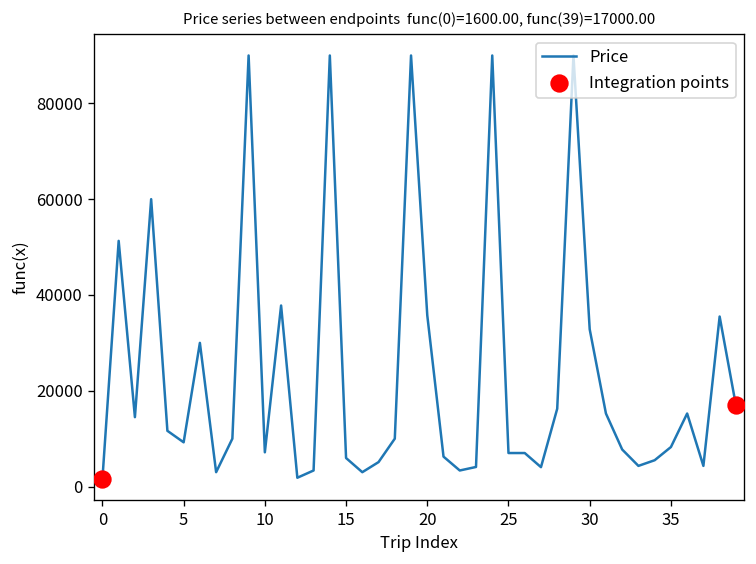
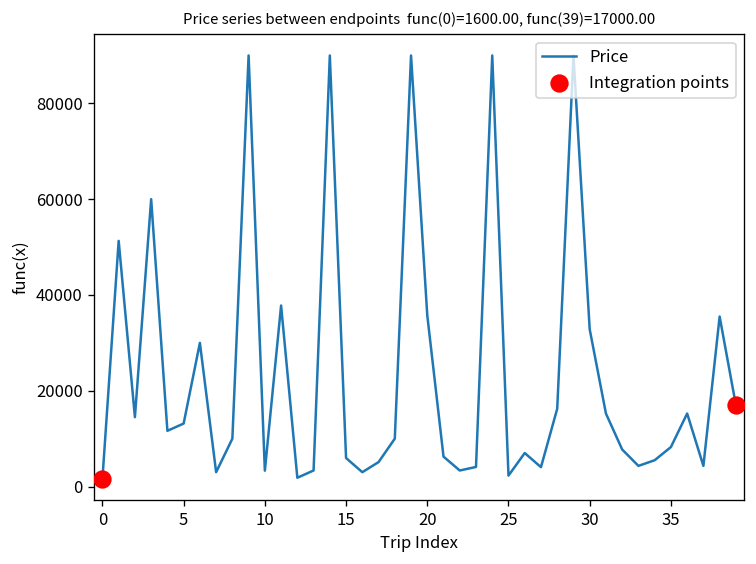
  {
    "Price": {
-     "5": 9000,
-     "10": 7000,
+     "5": 13000,
+     "10": 3000,
      "15": 6000,
      "20": 36000,
-     "25": 7000,
+     "25": 2000,
      "30": 33000,
      "35": 8000
    }
  }
